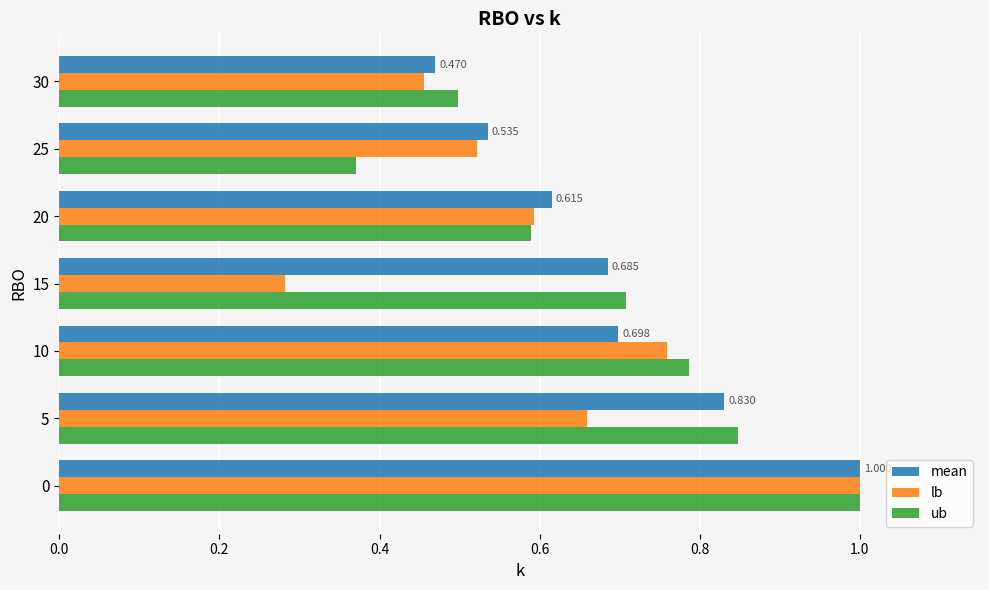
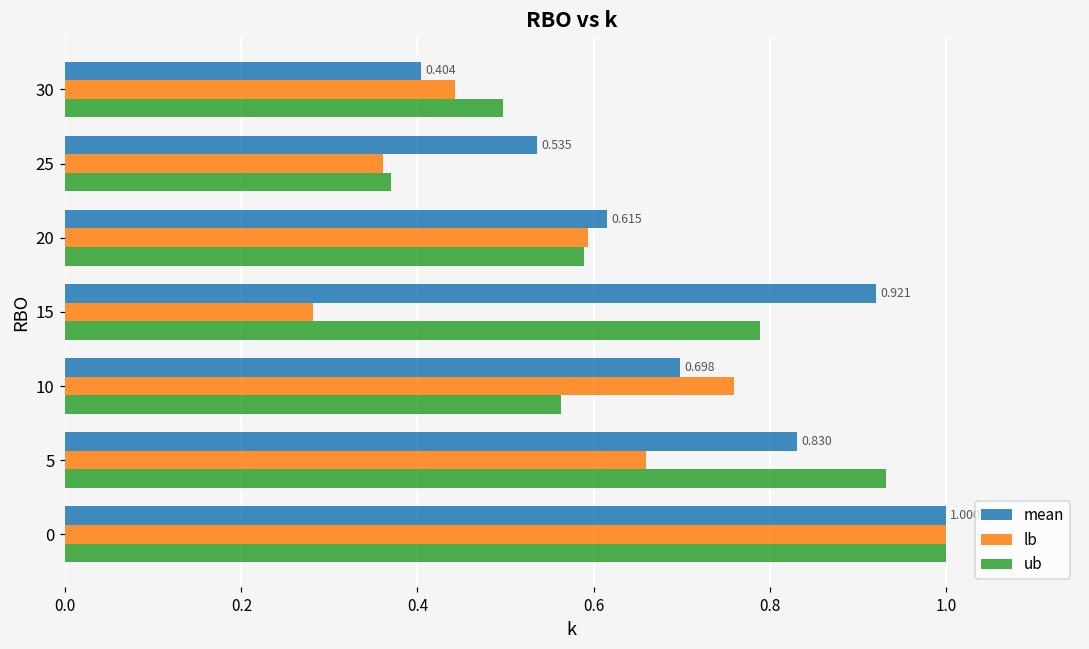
  {
    "mean": {
-     "30": 0.470,
+     "30": 0.404,
      "25": 0.535,
      "20": 0.615,
-     "15": 0.685,
+     "15": 0.921,
      "10": 0.698,
      "5": 0.830
    },
    "lb": {
-     "30": 0.46,
-     "25": 0.52,
+     "30": 0.44,
+     "25": 0.36,
      "20": 0.59,
      "15": 0.28,
      "10": 0.76,
      "5": 0.66
    },
    "ub": {
      "30": 0.50,
      "25": 0.37,
      "20": 0.59,
-     "15": 0.71,
-     "10": 0.79,
-     "5": 0.85
+     "15": 0.79,
+     "10": 0.56,
+     "5": 0.93
    }
  }
